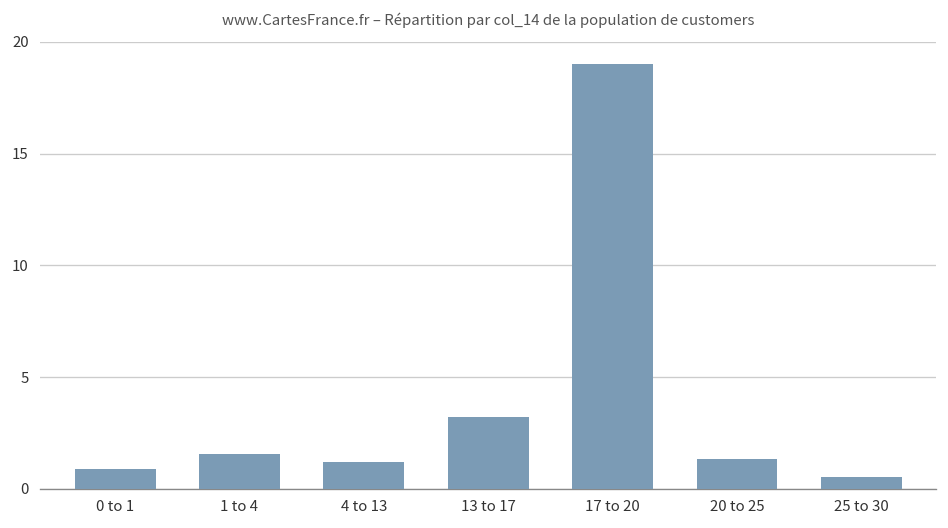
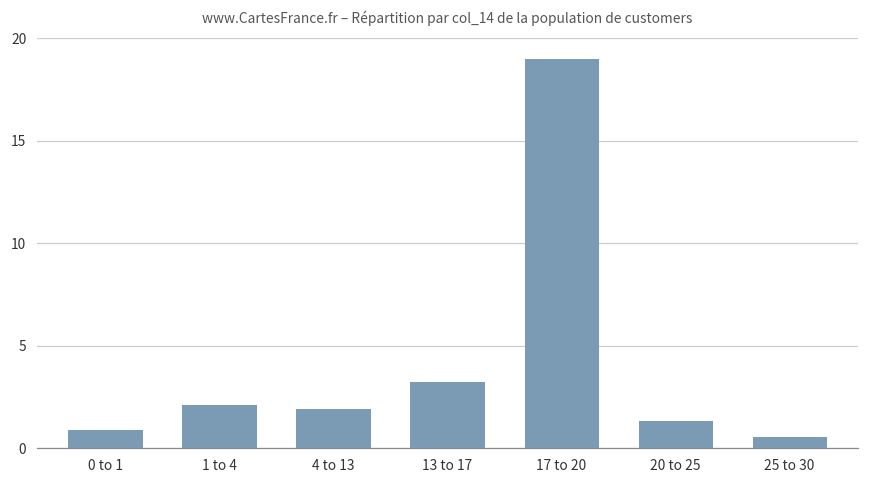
  {
    "0 to 1": 0.9,
-   "1 to 4": 1.5,
-   "4 to 13": 1.2,
+   "1 to 4": 2.1,
+   "4 to 13": 1.9,
    "13 to 17": 3.2,
    "17 to 20": 19.0,
    "20 to 25": 1.3,
    "25 to 30": 0.5
  }
